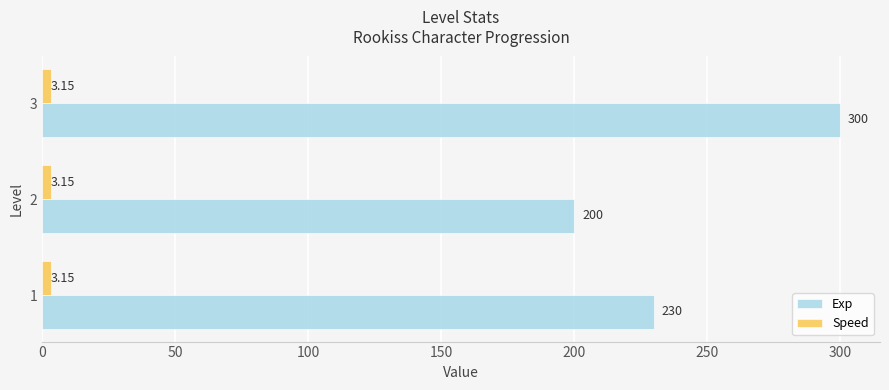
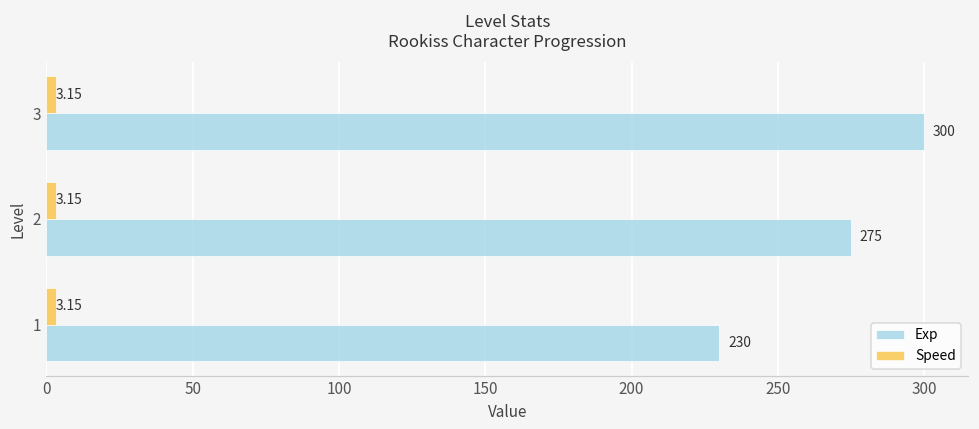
  {
    "Exp": {
      "3": 300,
-     "2": 200,
+     "2": 275,
      "1": 230
    },
    "Speed": {
      "3": 3.15,
      "2": 3.15,
      "1": 3.15
    }
  }
